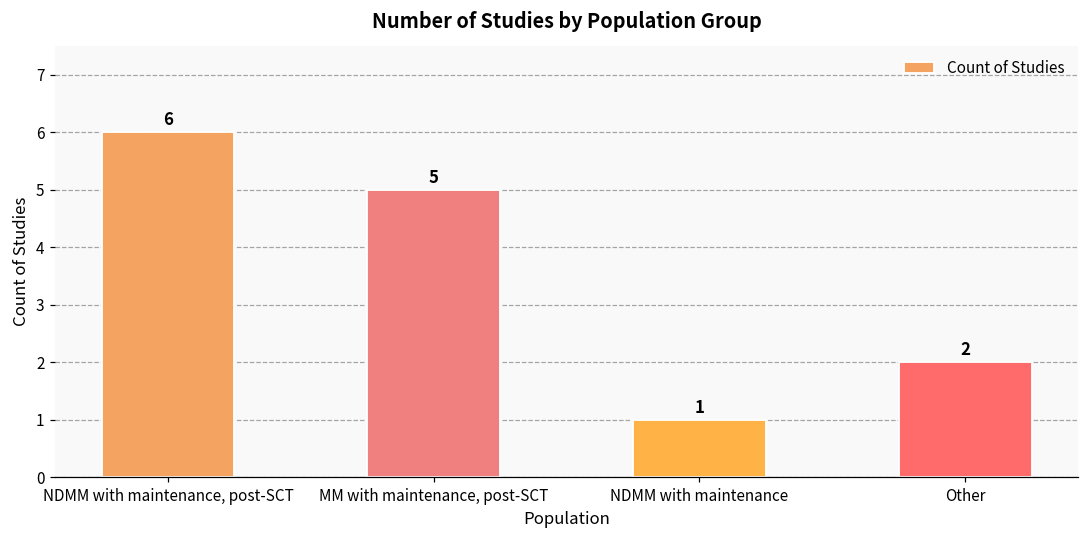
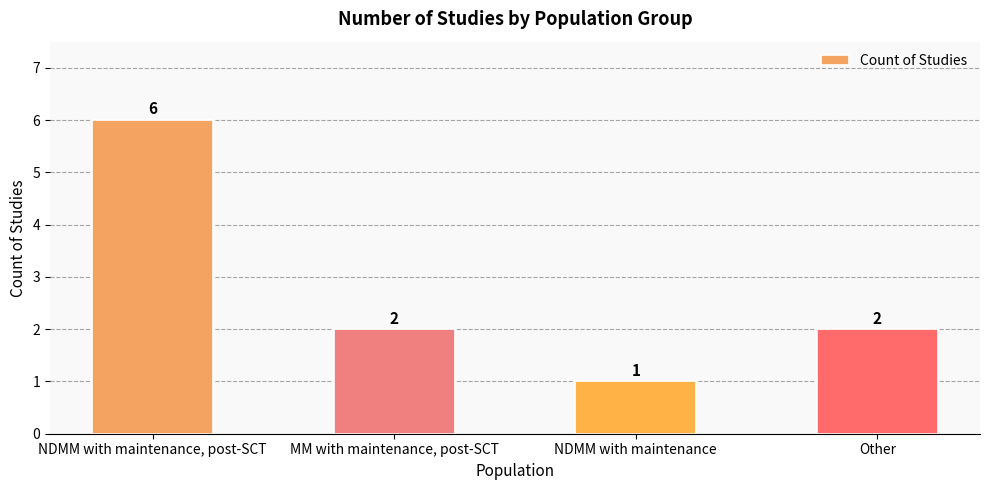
  {
    "NDMM with maintenance, post-SCT": 6,
-   "MM with maintenance, post-SCT": 5,
+   "MM with maintenance, post-SCT": 2,
    "NDMM with maintenance": 1,
    "Other": 2
  }
